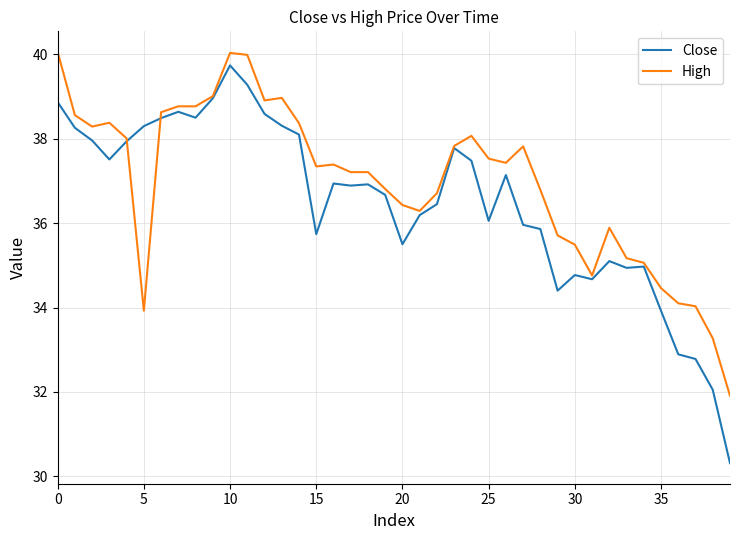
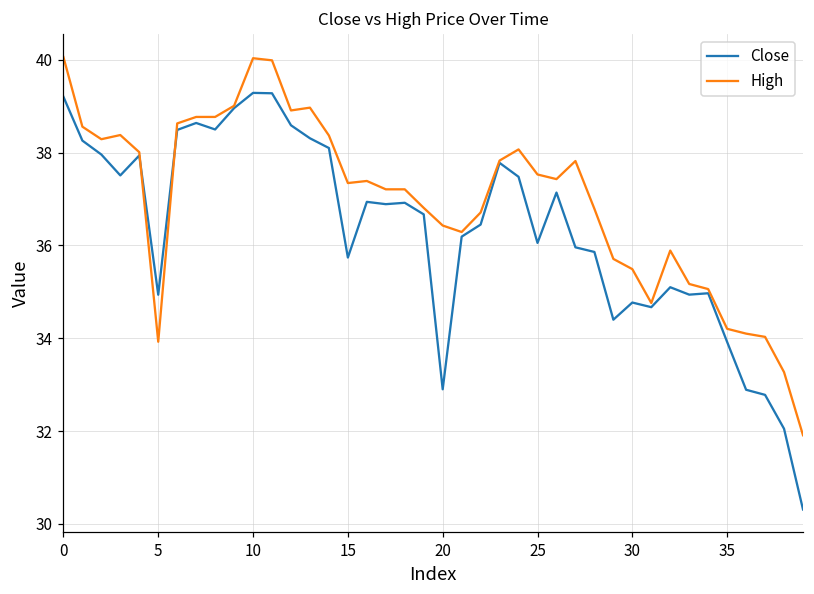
  {
    "Close": {
-     "0": 38.9,
-     "5": 38.3,
-     "10": 39.7,
+     "0": 39.2,
+     "5": 34.9,
+     "10": 39.3,
      "15": 35.7,
-     "20": 35.5,
+     "20": 32.9,
      "25": 36.1,
      "30": 34.8,
      "35": 33.9
    },
    "High": {
      "0": 40.1,
      "5": 33.9,
      "10": 40.0,
      "15": 37.3,
      "20": 36.4,
      "25": 37.5,
      "30": 35.5,
-     "35": 34.5
+     "35": 34.2
    }
  }
